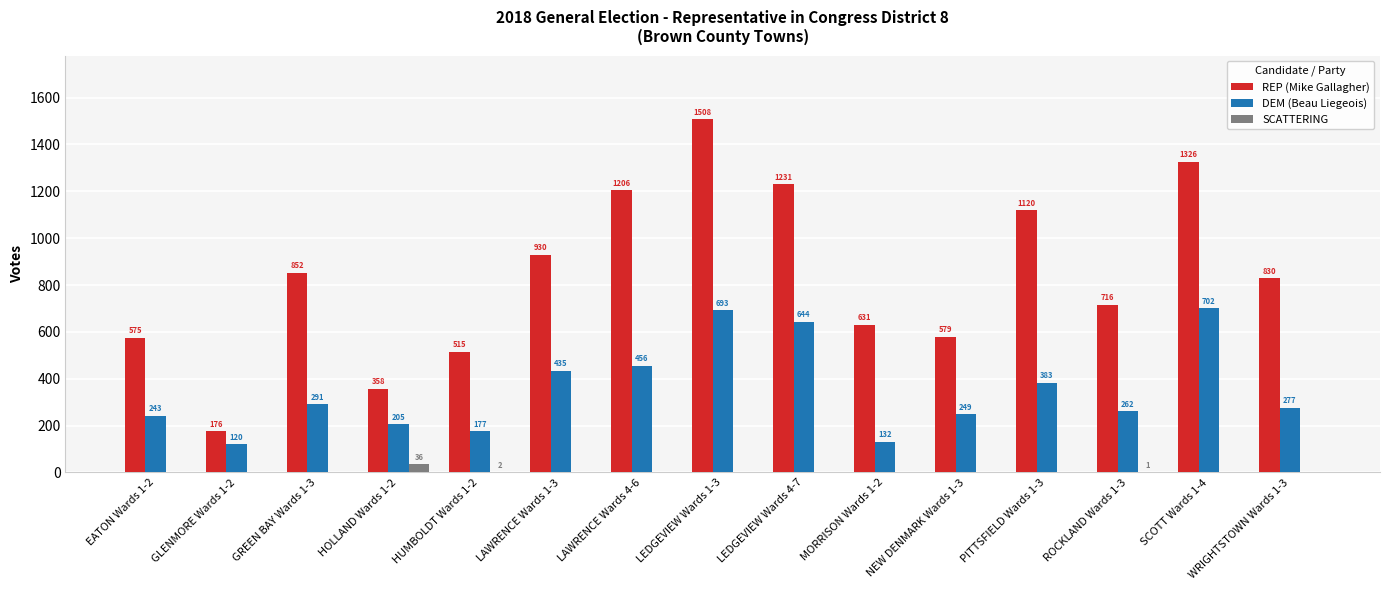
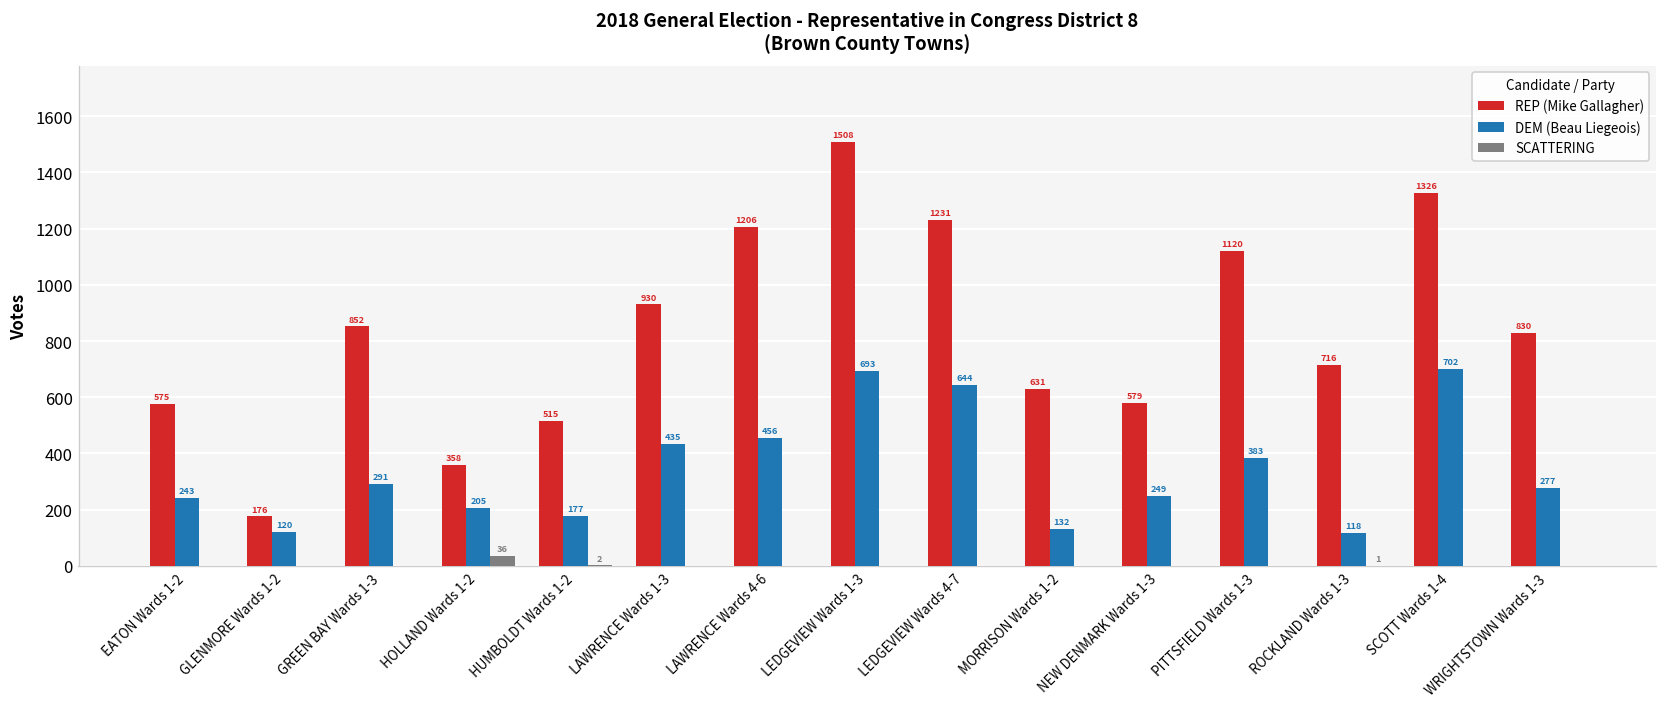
  {
    "REP (Mike Gallagher)": {
      "EATON Wards 1-2": 575,
      "GLENMORE Wards 1-2": 176,
      "GREEN BAY Wards 1-3": 852,
      "HOLLAND Wards 1-2": 358,
      "HUMBOLDT Wards 1-2": 515,
      "LAWRENCE Wards 1-3": 930,
      "LAWRENCE Wards 4-6": 1206,
      "LEDGEVIEW Wards 1-3": 1508,
      "LEDGEVIEW Wards 4-7": 1231,
      "MORRISON Wards 1-2": 631,
      "NEW DENMARK Wards 1-3": 579,
      "PITTSFIELD Wards 1-3": 1120,
      "ROCKLAND Wards 1-3": 716,
      "SCOTT Wards 1-4": 1326,
      "WRIGHTSTOWN Wards 1-3": 830
    },
    "DEM (Beau Liegeois)": {
      "EATON Wards 1-2": 243,
      "GLENMORE Wards 1-2": 120,
      "GREEN BAY Wards 1-3": 291,
      "HOLLAND Wards 1-2": 205,
      "HUMBOLDT Wards 1-2": 177,
      "LAWRENCE Wards 1-3": 435,
      "LAWRENCE Wards 4-6": 456,
      "LEDGEVIEW Wards 1-3": 693,
      "LEDGEVIEW Wards 4-7": 644,
      "MORRISON Wards 1-2": 132,
      "NEW DENMARK Wards 1-3": 249,
      "PITTSFIELD Wards 1-3": 383,
-     "ROCKLAND Wards 1-3": 262,
+     "ROCKLAND Wards 1-3": 118,
      "SCOTT Wards 1-4": 702,
      "WRIGHTSTOWN Wards 1-3": 277
    },
    "SCATTERING": {
      "HOLLAND Wards 1-2": 36,
      "HUMBOLDT Wards 1-2": 2,
      "ROCKLAND Wards 1-3": 1
    }
  }
